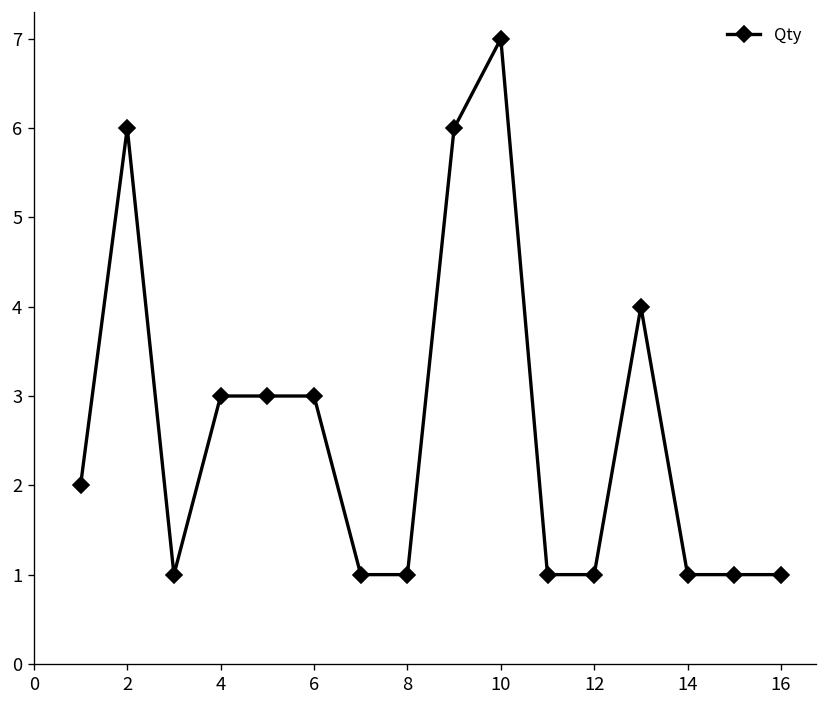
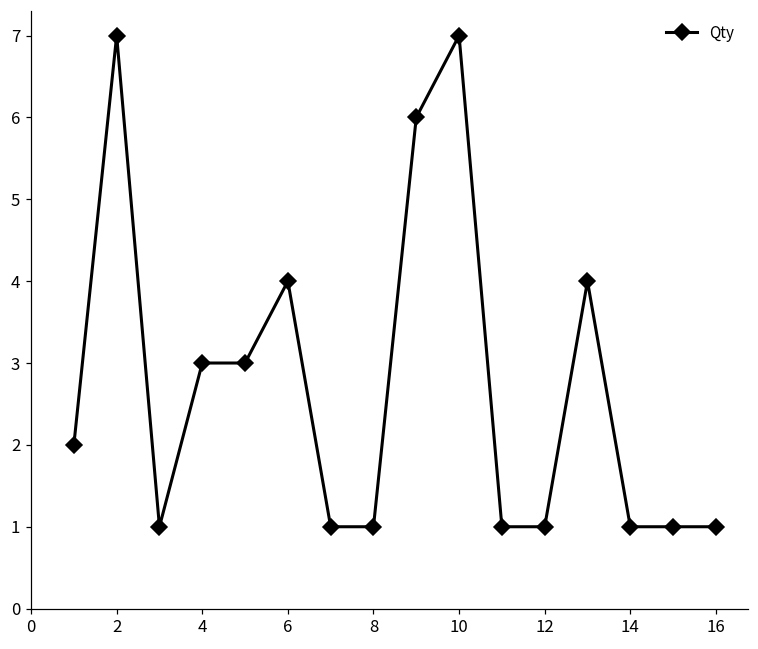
  {
-   "2": 6,
+   "2": 7,
    "4": 3,
-   "6": 3,
+   "6": 4,
    "8": 1,
    "10": 7,
    "12": 1,
    "14": 1,
    "16": 1
  }
